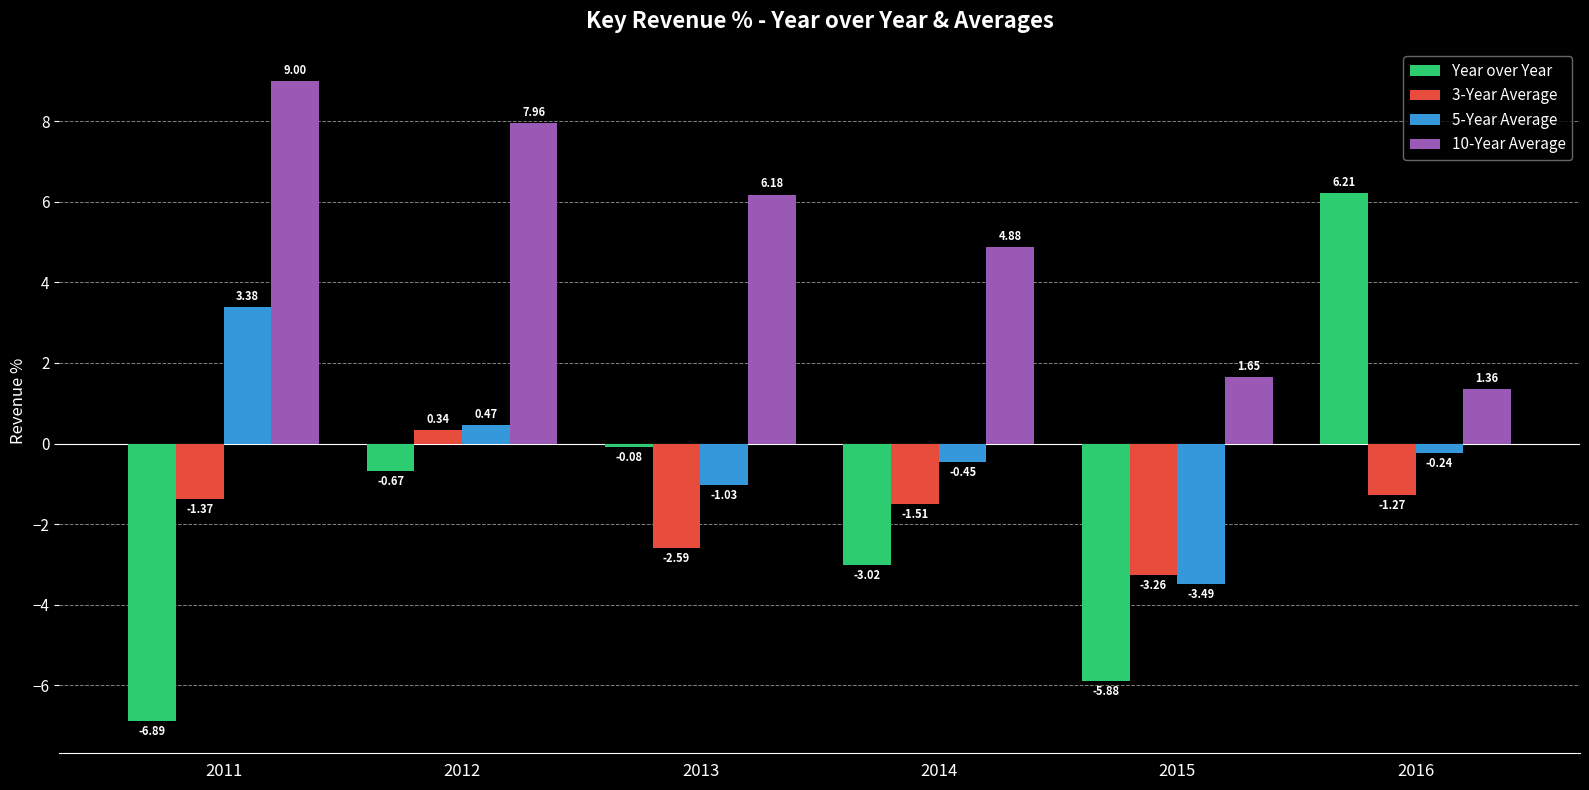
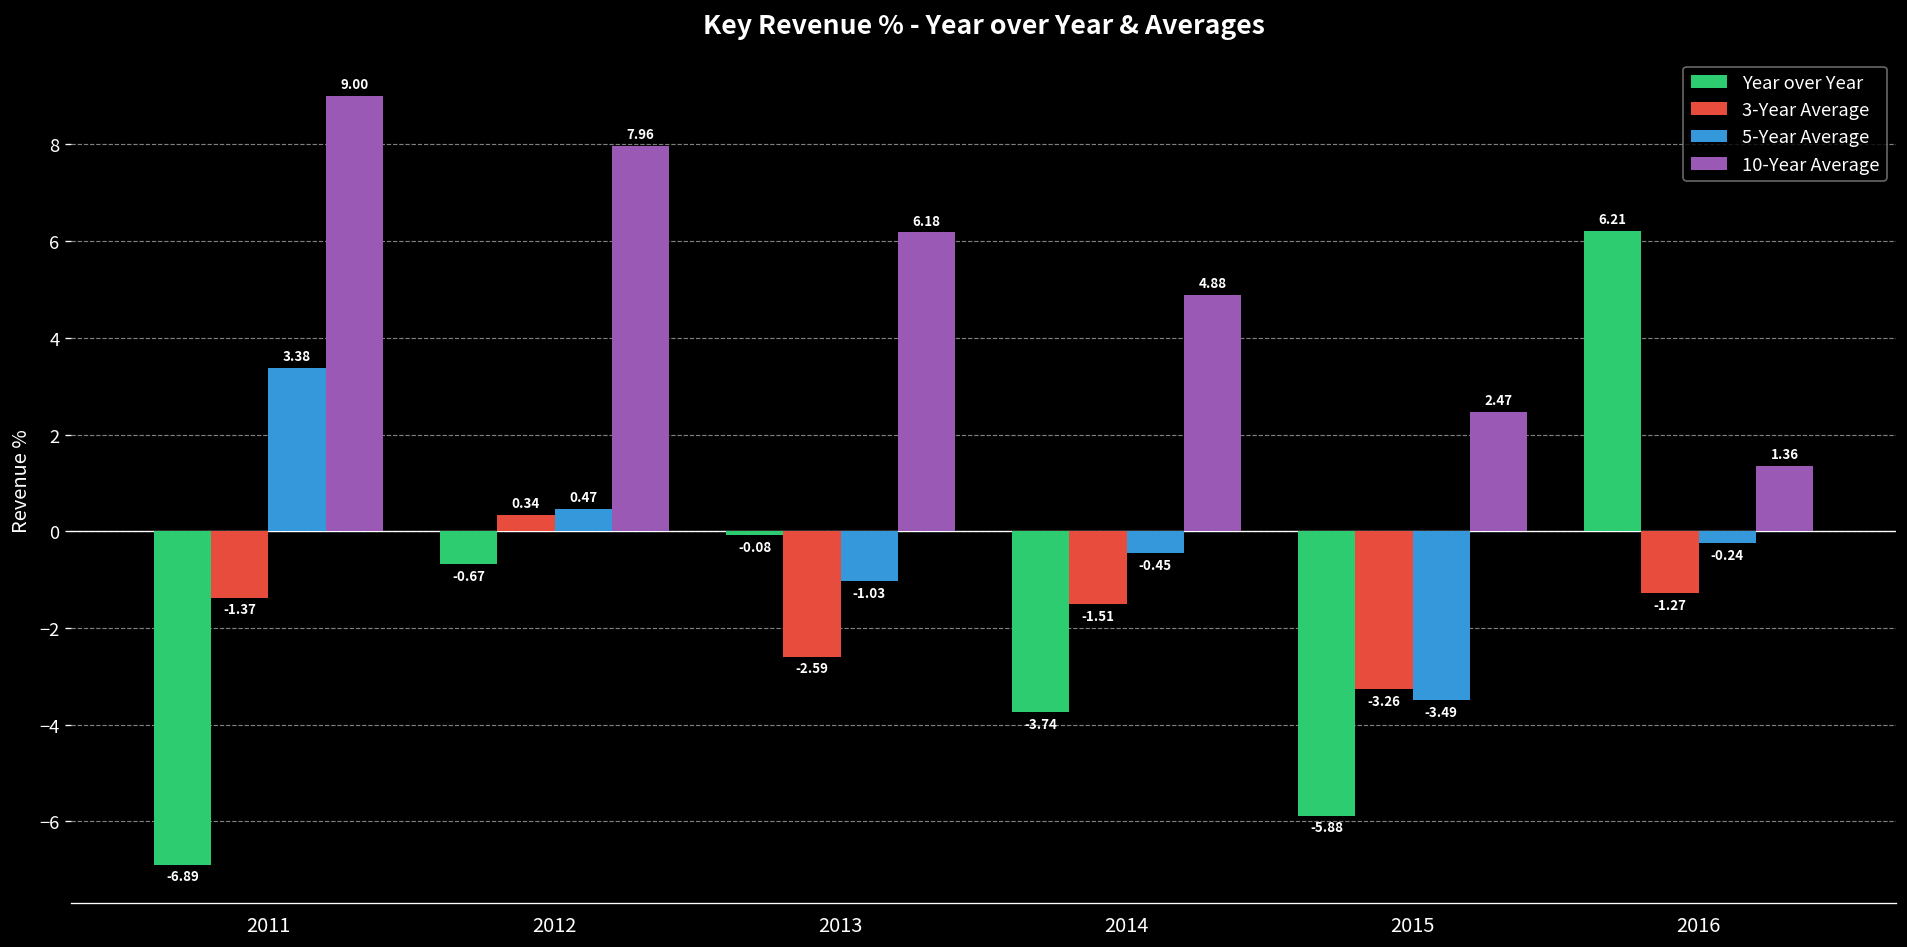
  {
    "Year over Year": {
      "2011": -6.89,
      "2012": -0.67,
      "2013": -0.08,
-     "2014": -3.02,
+     "2014": -3.74,
      "2015": -5.88,
      "2016": 6.21
    },
    "3-Year Average": {
      "2011": -1.37,
      "2012": 0.34,
      "2013": -2.59,
      "2014": -1.51,
      "2015": -3.26,
      "2016": -1.27
    },
    "5-Year Average": {
      "2011": 3.38,
      "2012": 0.47,
      "2013": -1.03,
      "2014": -0.45,
      "2015": -3.49,
      "2016": -0.24
    },
    "10-Year Average": {
      "2011": 9.00,
      "2012": 7.96,
      "2013": 6.18,
      "2014": 4.88,
-     "2015": 1.65,
+     "2015": 2.47,
      "2016": 1.36
    }
  }
